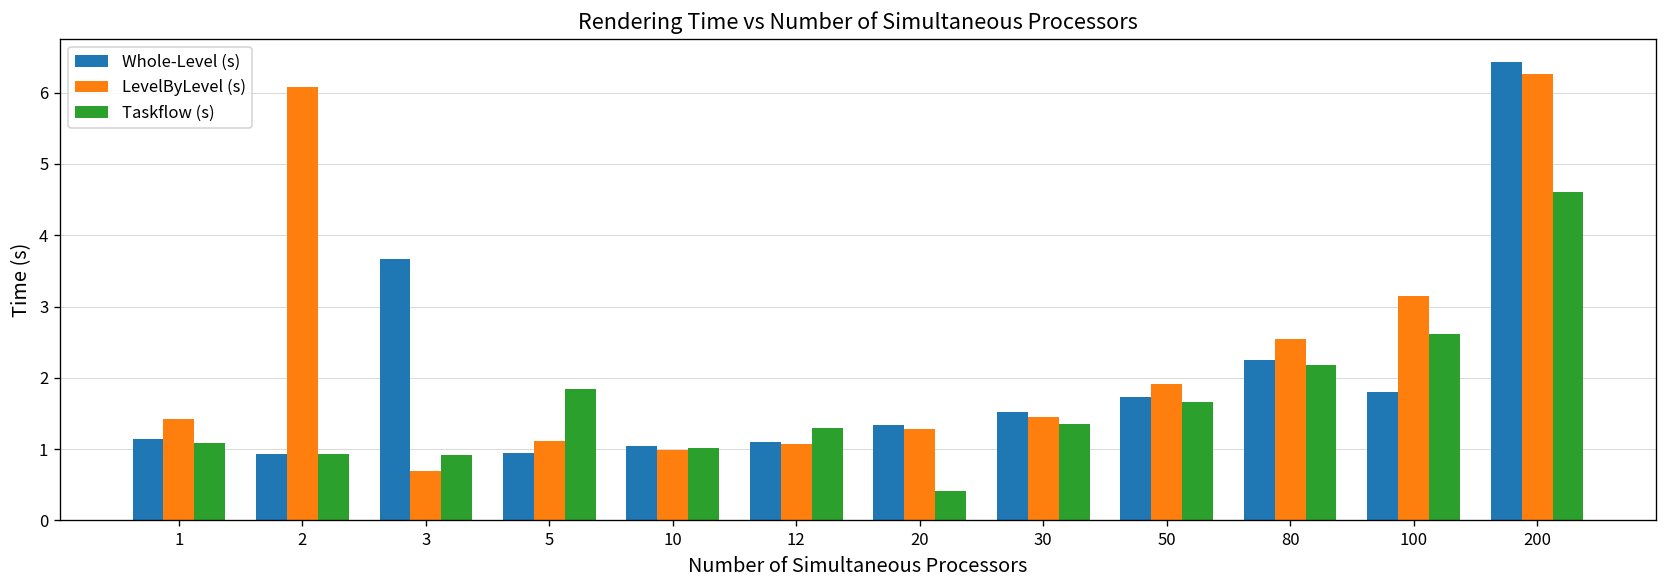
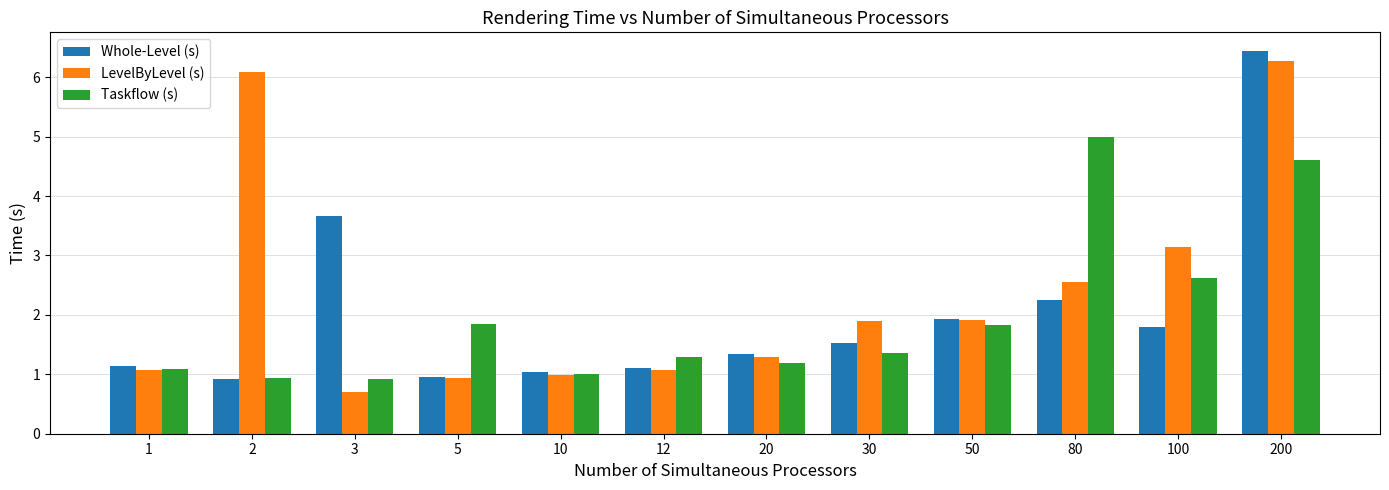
  {
    "Whole-Level (s)": {
      "1": 1.1,
      "2": 0.9,
      "3": 3.7,
      "5": 0.9,
      "10": 1.0,
      "12": 1.1,
      "20": 1.3,
      "30": 1.5,
-     "50": 1.7,
+     "50": 1.9,
      "80": 2.3,
      "100": 1.8,
      "200": 6.4
    },
    "LevelByLevel (s)": {
-     "1": 1.4,
+     "1": 1.1,
      "2": 6.1,
      "3": 0.7,
-     "5": 1.1,
+     "5": 0.9,
      "10": 1.0,
      "12": 1.1,
      "20": 1.3,
-     "30": 1.5,
+     "30": 1.9,
      "50": 1.9,
      "80": 2.5,
      "100": 3.1,
      "200": 6.3
    },
    "Taskflow (s)": {
      "1": 1.1,
      "2": 0.9,
      "3": 0.9,
      "5": 1.9,
      "10": 1.0,
      "12": 1.3,
-     "20": 0.4,
+     "20": 1.2,
      "30": 1.4,
-     "50": 1.7,
-     "80": 2.2,
+     "50": 1.8,
+     "80": 5.0,
      "100": 2.6,
      "200": 4.6
    }
  }
